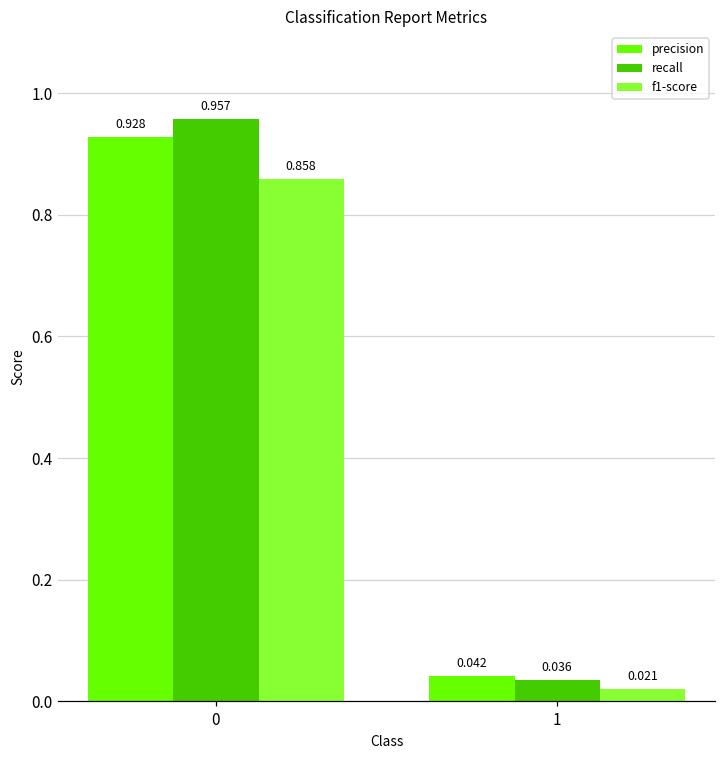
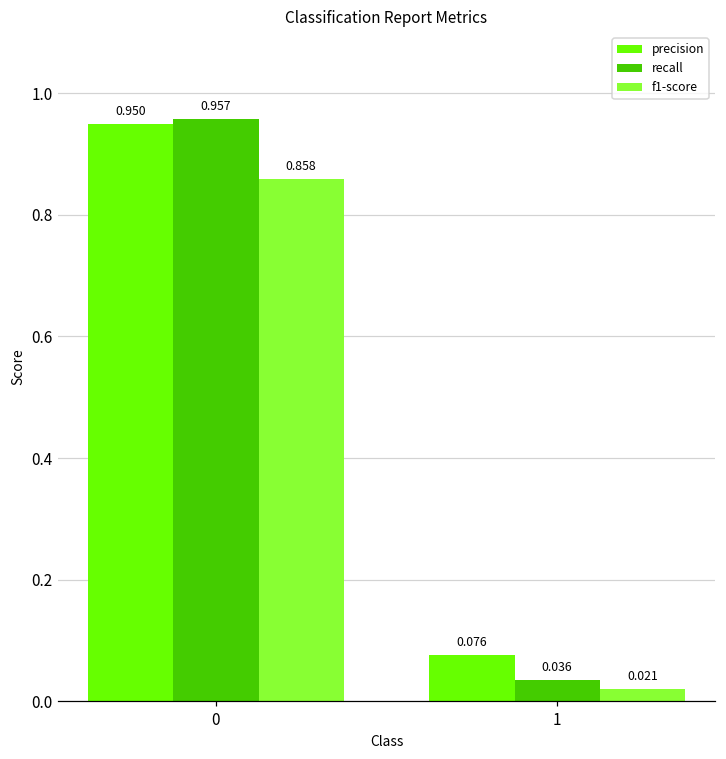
  {
    "precision": {
-     "0": 0.928,
-     "1": 0.042
+     "0": 0.950,
+     "1": 0.076
    },
    "recall": {
      "0": 0.957,
      "1": 0.036
    },
    "f1-score": {
      "0": 0.858,
      "1": 0.021
    }
  }
